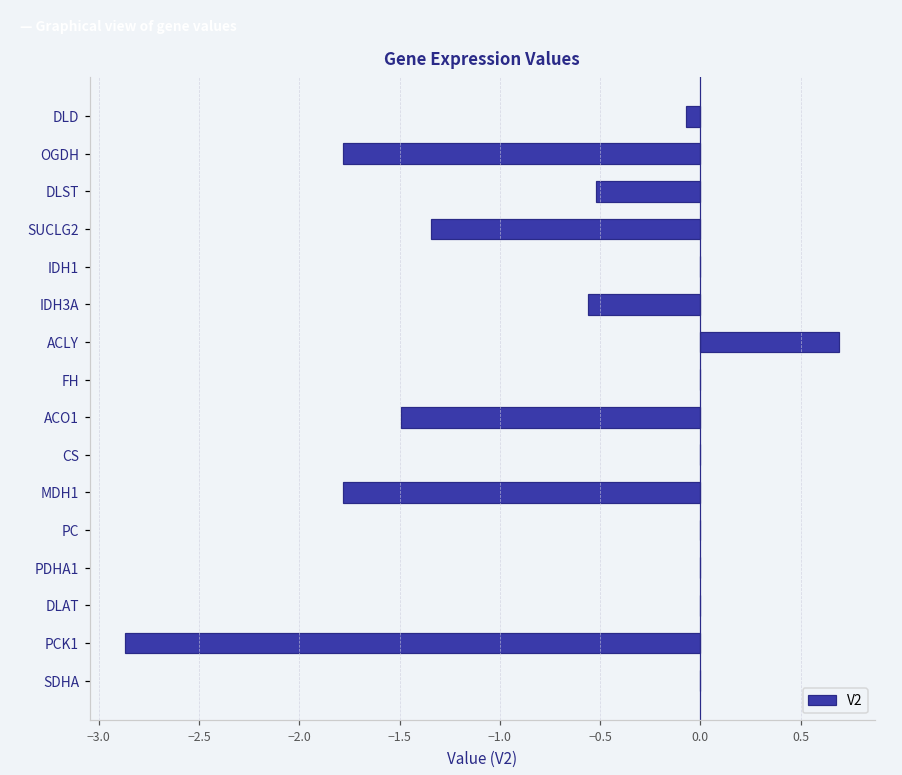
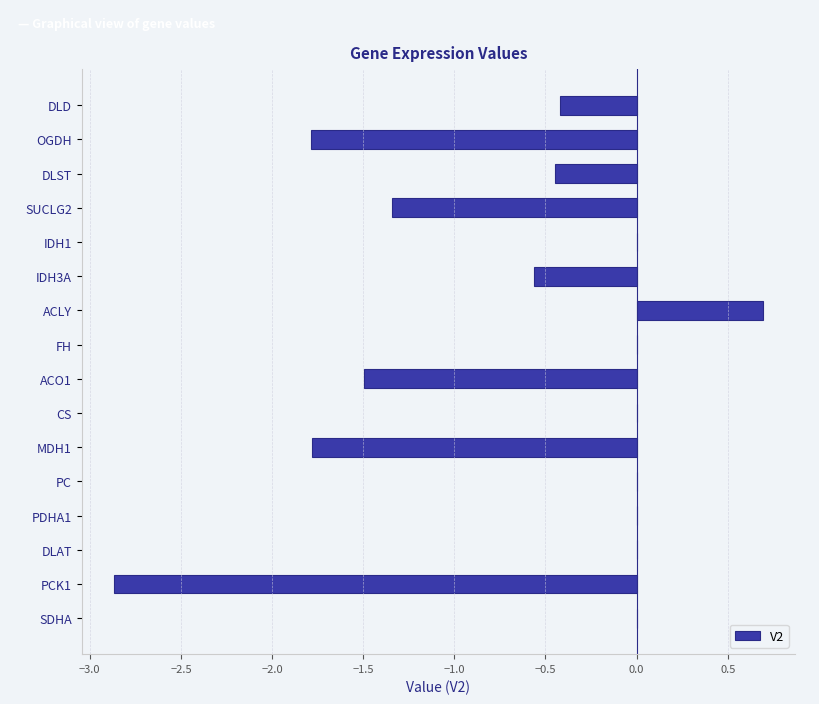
  {
-   "DLD": -0.07,
+   "DLD": -0.42,
    "OGDH": -1.78,
-   "DLST": -0.52,
+   "DLST": -0.45,
    "SUCLG2": -1.34,
    "IDH1": 0.00,
    "IDH3A": -0.56,
    "ACLY": 0.69,
    "FH": 0.00,
    "ACO1": -1.49,
    "CS": 0.00,
    "MDH1": -1.78,
    "PC": 0.00,
    "PDHA1": 0.00,
    "DLAT": 0.00,
    "PCK1": -2.87,
    "SDHA": 0.00
  }
